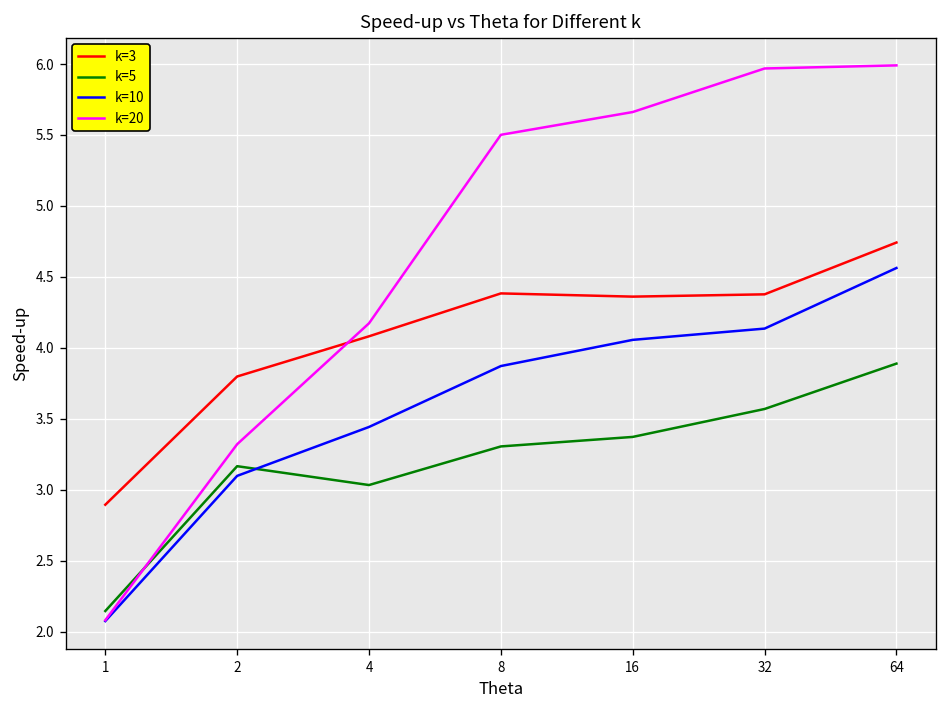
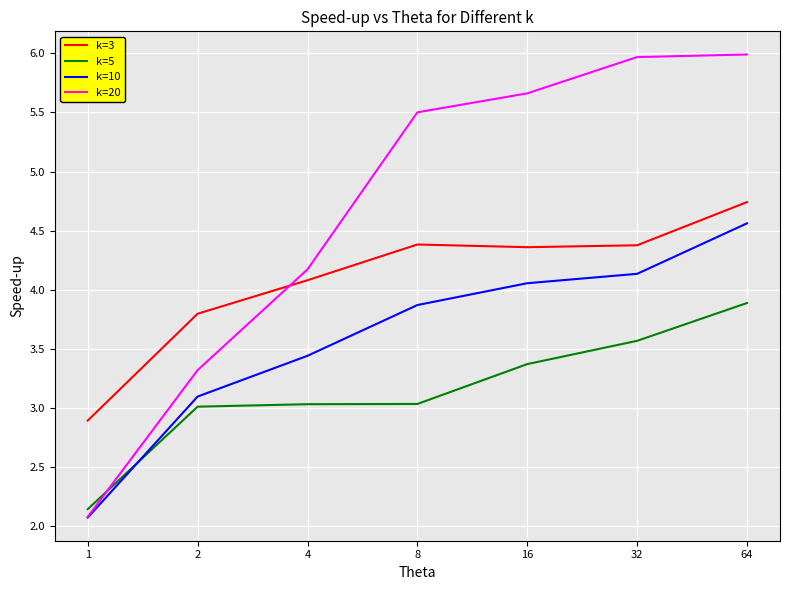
  {
    "k=3": {
      "1": 2.89,
      "2": 3.80,
      "4": 4.08,
      "8": 4.38,
      "16": 4.36,
      "32": 4.38,
      "64": 4.74
    },
    "k=5": {
      "1": 2.15,
-     "2": 3.17,
+     "2": 3.01,
      "4": 3.03,
-     "8": 3.31,
+     "8": 3.04,
      "16": 3.37,
      "32": 3.57,
      "64": 3.89
    },
    "k=10": {
      "2": 3.10,
      "4": 3.44,
      "8": 3.87,
      "16": 4.06,
      "32": 4.14,
      "64": 4.56
    },
    "k=20": {
      "2": 3.32,
      "4": 4.17,
      "8": 5.50,
      "16": 5.66,
      "32": 5.97,
      "64": 5.99
    }
  }
